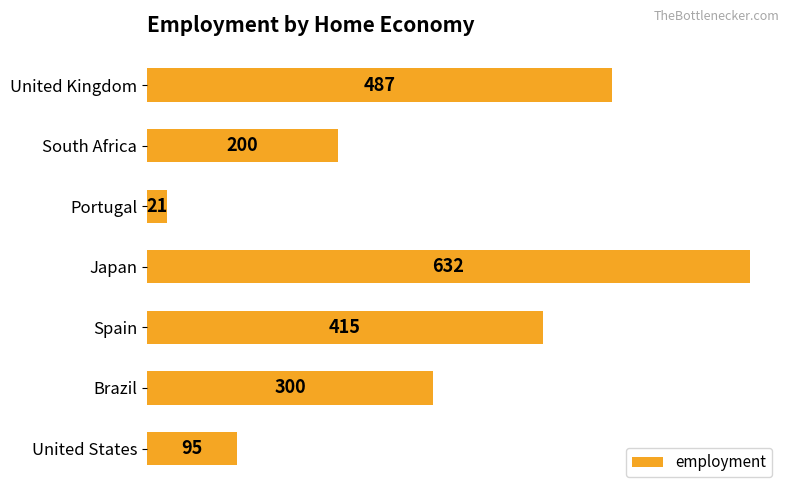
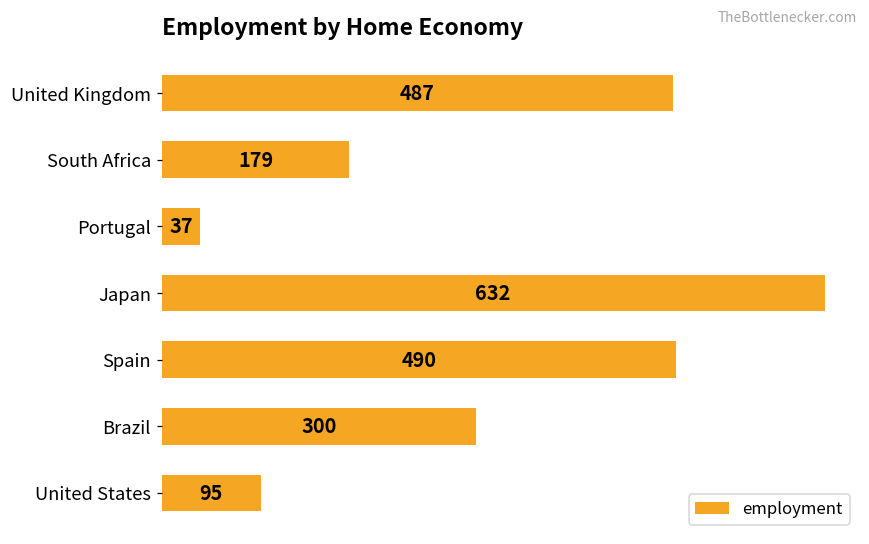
  {
    "United Kingdom": 487,
-   "South Africa": 200,
-   "Portugal": 21,
+   "South Africa": 179,
+   "Portugal": 37,
    "Japan": 632,
-   "Spain": 415,
+   "Spain": 490,
    "Brazil": 300,
    "United States": 95
  }
